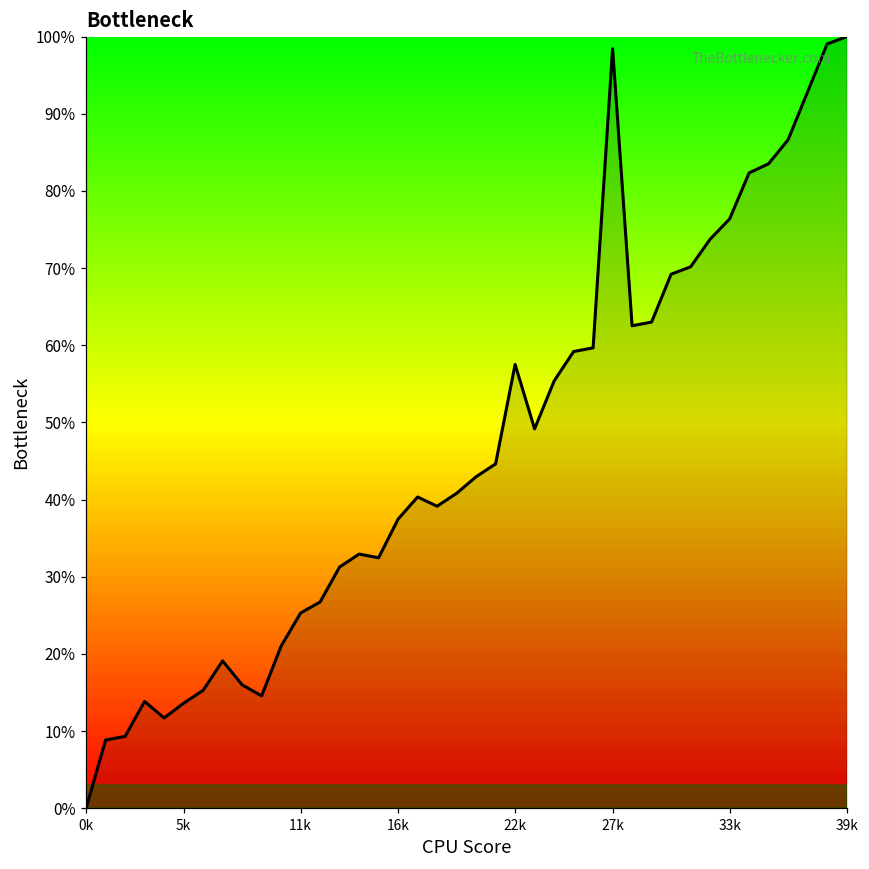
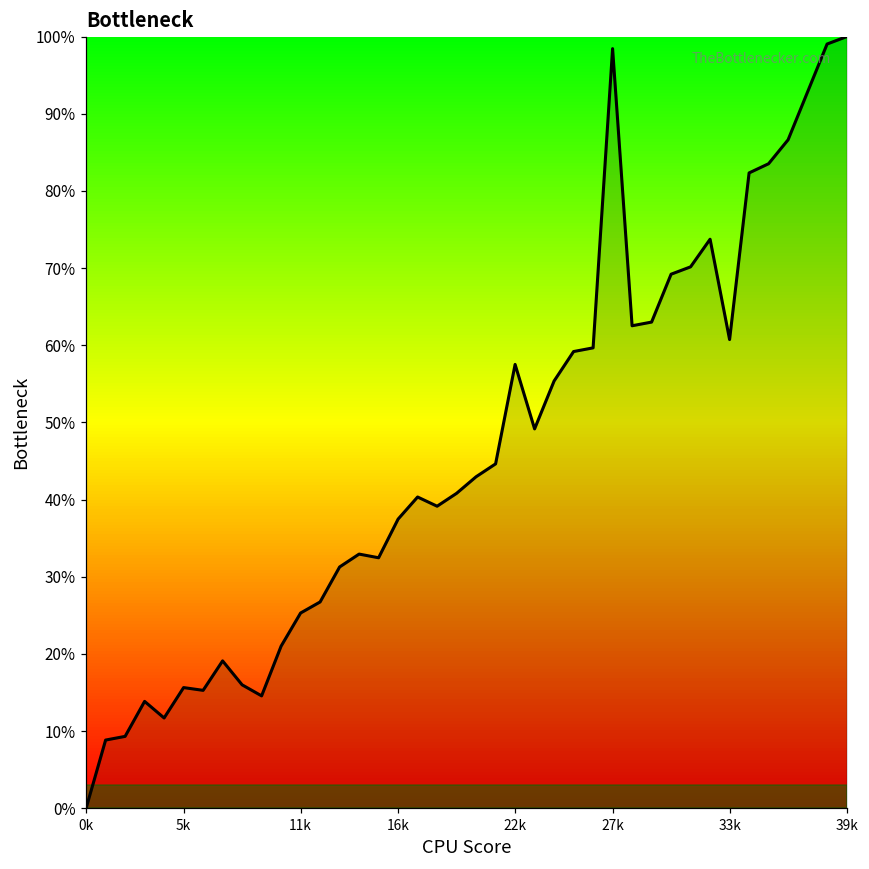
  {
-   "5k": "14%",
+   "5k": "16%",
    "11k": "25%",
    "16k": "37%",
    "22k": "58%",
    "27k": "98%",
-   "33k": "76%",
+   "33k": "61%",
    "39k": "100%"
  }
